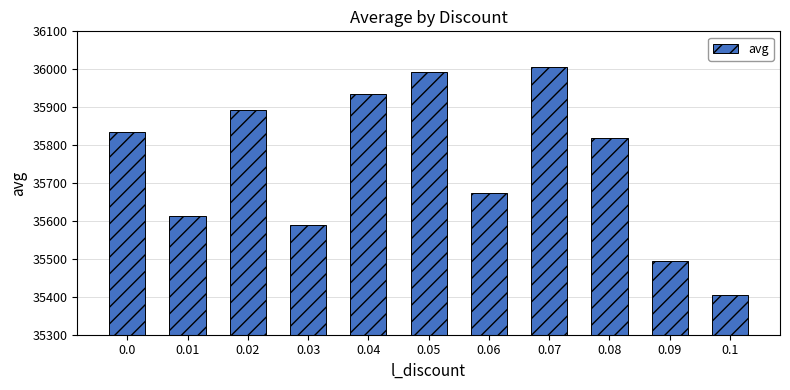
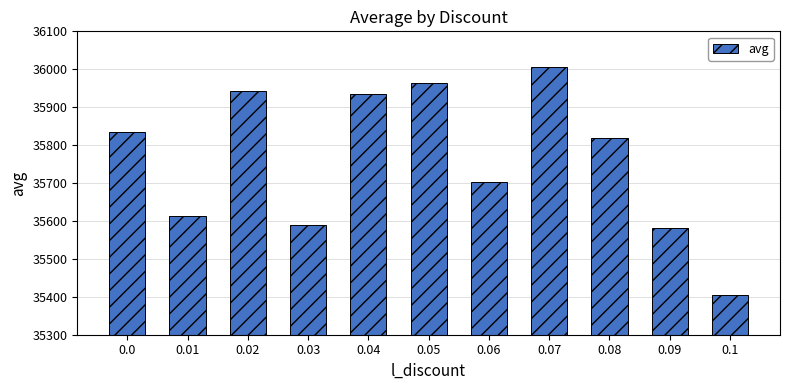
  {
    "0.0": 35830,
    "0.01": 35610,
-   "0.02": 35890,
+   "0.02": 35940,
    "0.03": 35590,
    "0.04": 35930,
-   "0.05": 35990,
-   "0.06": 35670,
+   "0.05": 35960,
+   "0.06": 35700,
    "0.07": 36010,
    "0.08": 35820,
-   "0.09": 35490,
+   "0.09": 35580,
    "0.1": 35400
  }
